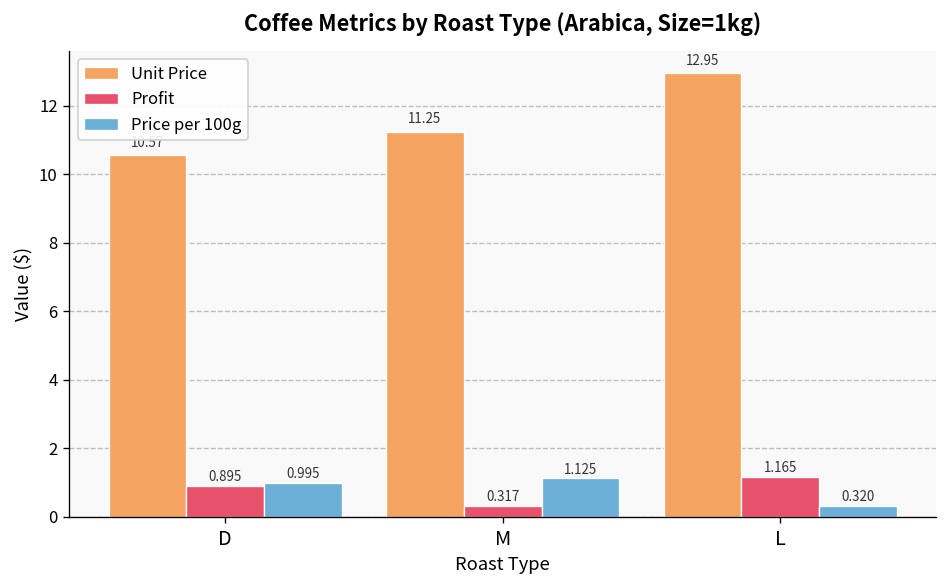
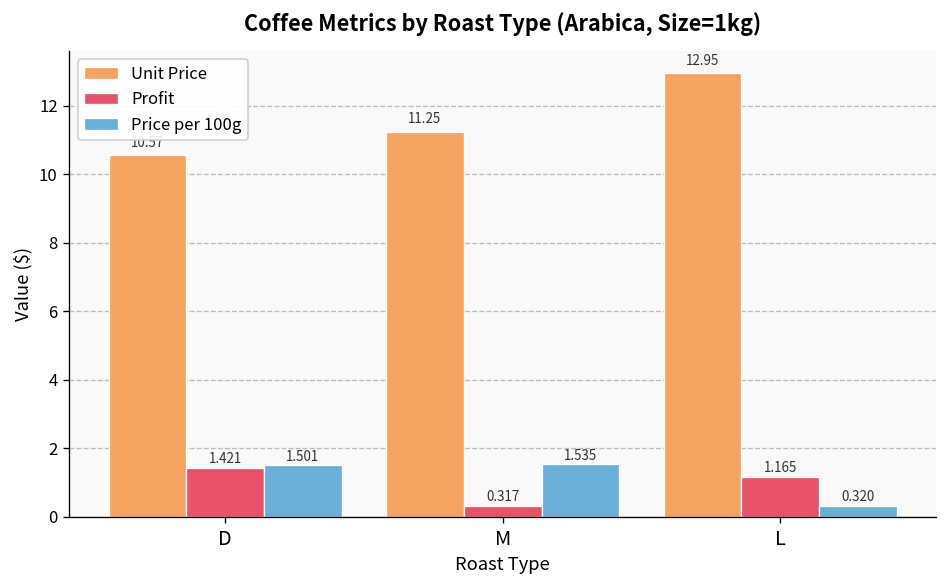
  {
    "Unit Price": {
      "M": 11.25,
      "L": 12.95
    },
    "Profit": {
-     "D": 0.895,
+     "D": 1.421,
      "M": 0.317,
      "L": 1.165
    },
    "Price per 100g": {
-     "D": 0.995,
-     "M": 1.125,
+     "D": 1.501,
+     "M": 1.535,
      "L": 0.320
    }
  }
